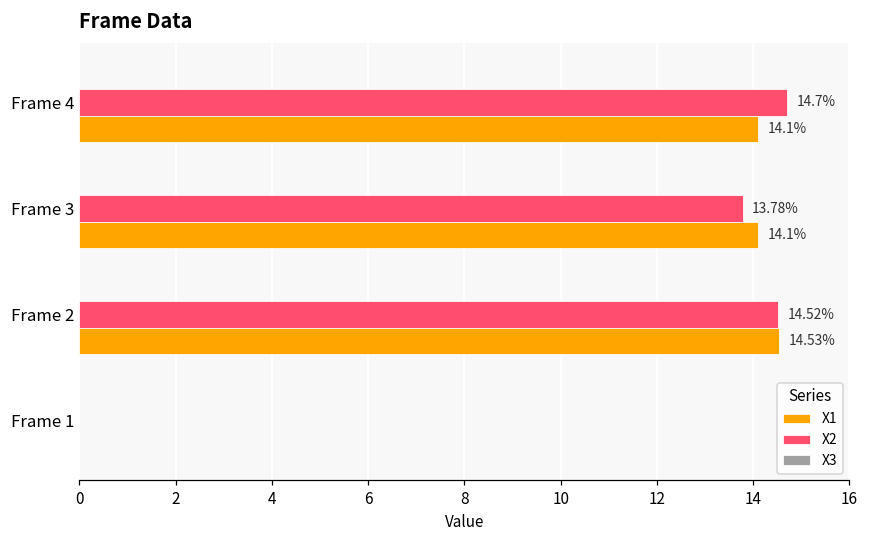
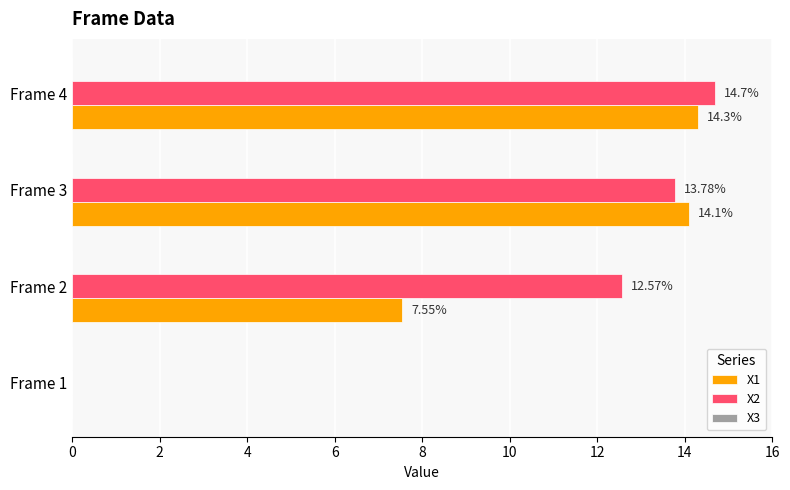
  {
    "X1": {
-     "Frame 4": "14.1%",
+     "Frame 4": "14.3%",
      "Frame 3": "14.1%",
-     "Frame 2": "14.53%"
+     "Frame 2": "7.55%"
    },
    "X2": {
      "Frame 4": "14.7%",
      "Frame 3": "13.78%",
-     "Frame 2": "14.52%"
+     "Frame 2": "12.57%"
    },
    "X3": {
      "Frame 4": "0.0",
      "Frame 3": "0.0",
      "Frame 2": "0.0",
      "Frame 1": "0.0"
    }
  }
